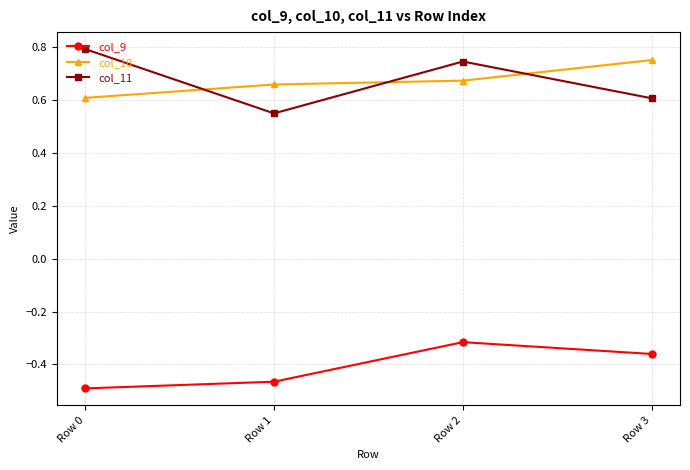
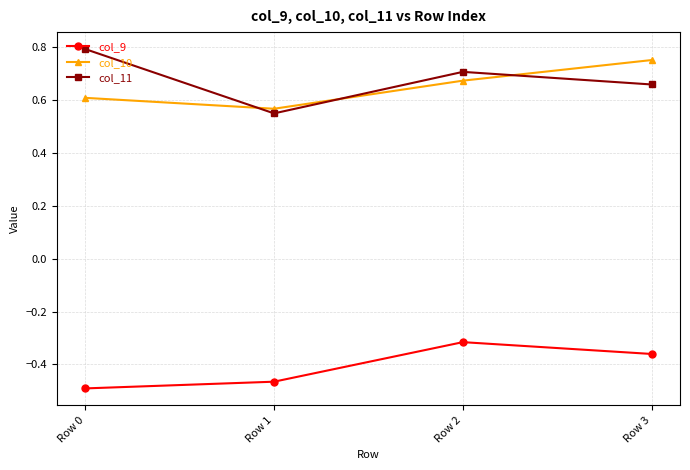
  {
    "col_9": {
      "Row 0": -0.49,
      "Row 1": -0.47,
      "Row 2": -0.32,
      "Row 3": -0.36
    },
    "col_10": {
      "Row 0": 0.61,
-     "Row 1": 0.66,
+     "Row 1": 0.57,
      "Row 2": 0.67,
      "Row 3": 0.75
    },
    "col_11": {
      "Row 0": 0.79,
      "Row 1": 0.55,
-     "Row 2": 0.75,
-     "Row 3": 0.61
+     "Row 2": 0.71,
+     "Row 3": 0.66
    }
  }
